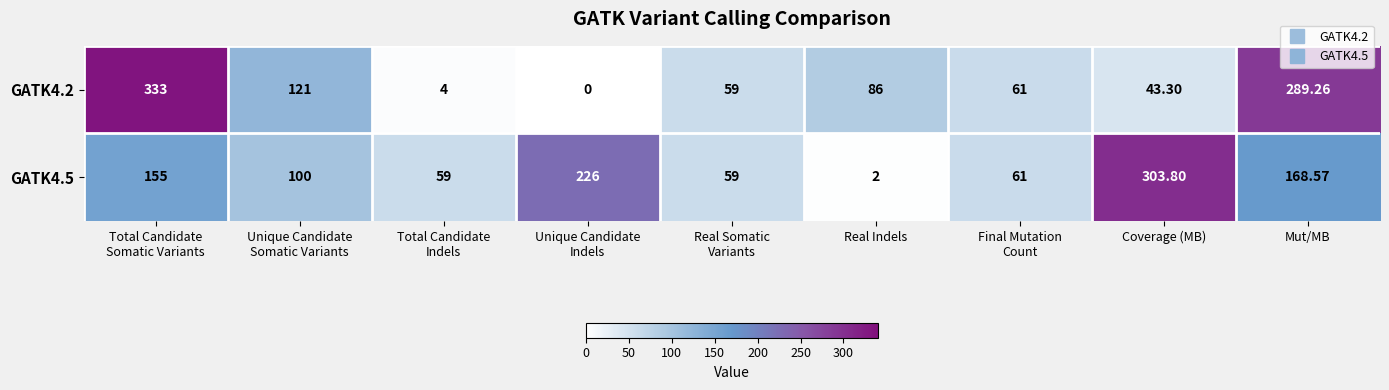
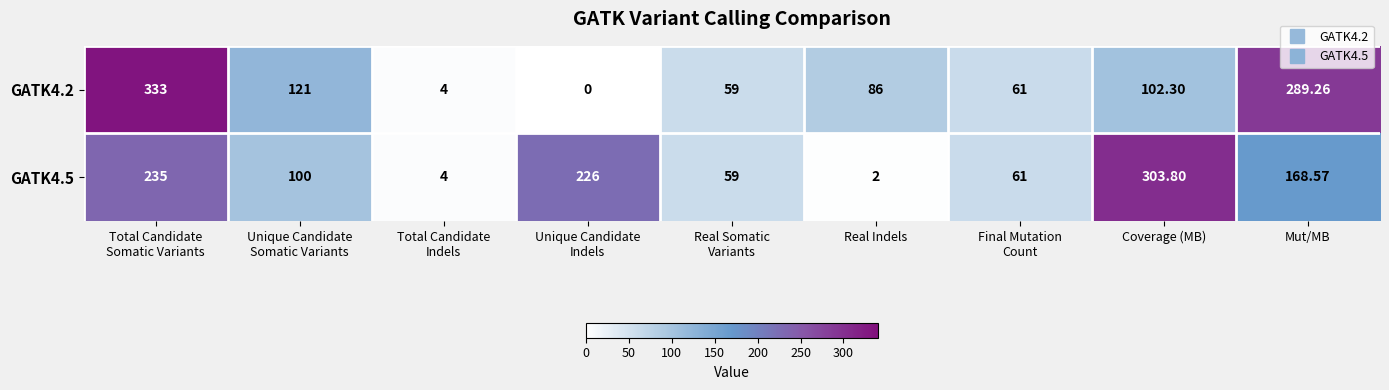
  {
    "GATK4.2": {
      "Total Candidate Somatic Variants": 333,
      "Unique Candidate Somatic Variants": 121,
      "Total Candidate Indels": 4,
      "Unique Candidate Indels": 0,
      "Real Somatic Variants": 59,
      "Real Indels": 86,
      "Final Mutation Count": 61,
-     "Coverage (MB)": 43.30,
+     "Coverage (MB)": 102.30,
      "Mut/MB": 289.26
    },
    "GATK4.5": {
-     "Total Candidate Somatic Variants": 155,
+     "Total Candidate Somatic Variants": 235,
      "Unique Candidate Somatic Variants": 100,
-     "Total Candidate Indels": 59,
+     "Total Candidate Indels": 4,
      "Unique Candidate Indels": 226,
      "Real Somatic Variants": 59,
      "Real Indels": 2,
      "Final Mutation Count": 61,
      "Coverage (MB)": 303.80,
      "Mut/MB": 168.57
    }
  }
